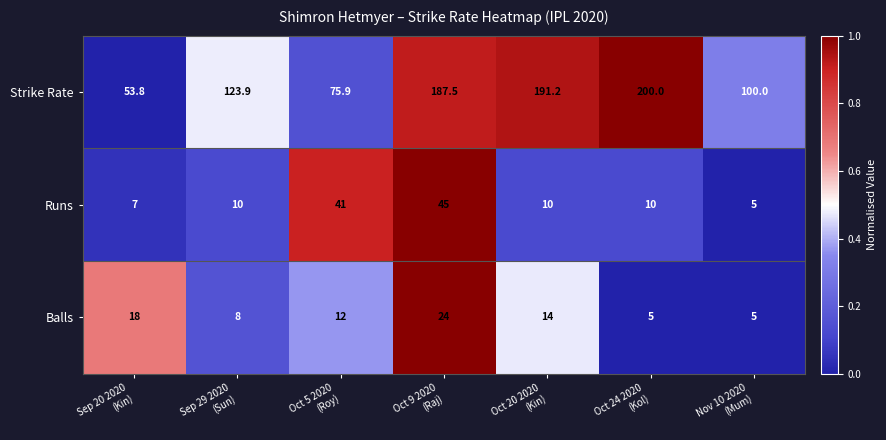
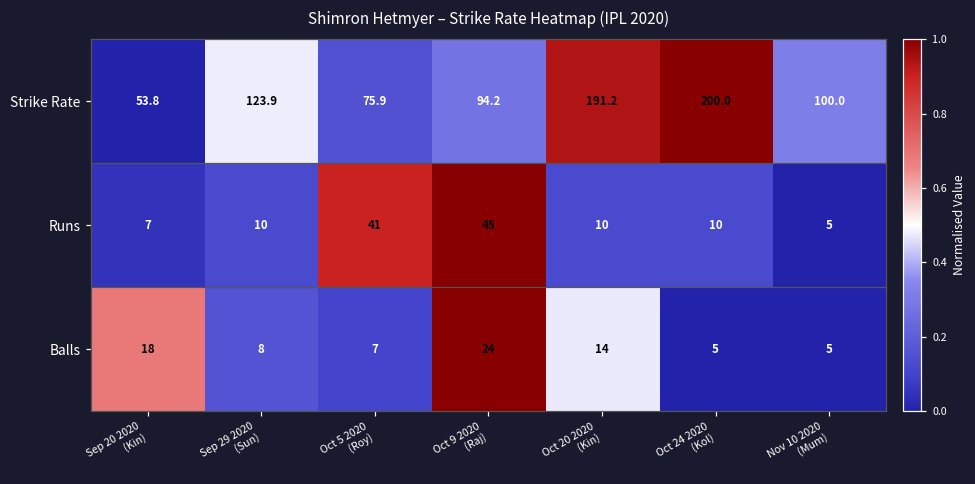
  {
    "Strike Rate": {
      "Sep 20 2020 (Kin)": 53.8,
      "Sep 29 2020 (Sun)": 123.9,
      "Oct 5 2020 (Roy)": 75.9,
-     "Oct 9 2020 (Raj)": 187.5,
+     "Oct 9 2020 (Raj)": 94.2,
      "Oct 20 2020 (Kin)": 191.2,
      "Oct 24 2020 (Kol)": 200.0,
      "Nov 10 2020 (Mum)": 100.0
    },
    "Runs": {
      "Sep 20 2020 (Kin)": 7,
      "Sep 29 2020 (Sun)": 10,
      "Oct 5 2020 (Roy)": 41,
      "Oct 9 2020 (Raj)": 45,
      "Oct 20 2020 (Kin)": 10,
      "Oct 24 2020 (Kol)": 10,
      "Nov 10 2020 (Mum)": 5
    },
    "Balls": {
      "Sep 20 2020 (Kin)": 18,
      "Sep 29 2020 (Sun)": 8,
-     "Oct 5 2020 (Roy)": 12,
+     "Oct 5 2020 (Roy)": 7,
      "Oct 9 2020 (Raj)": 24,
      "Oct 20 2020 (Kin)": 14,
      "Oct 24 2020 (Kol)": 5,
      "Nov 10 2020 (Mum)": 5
    }
  }
